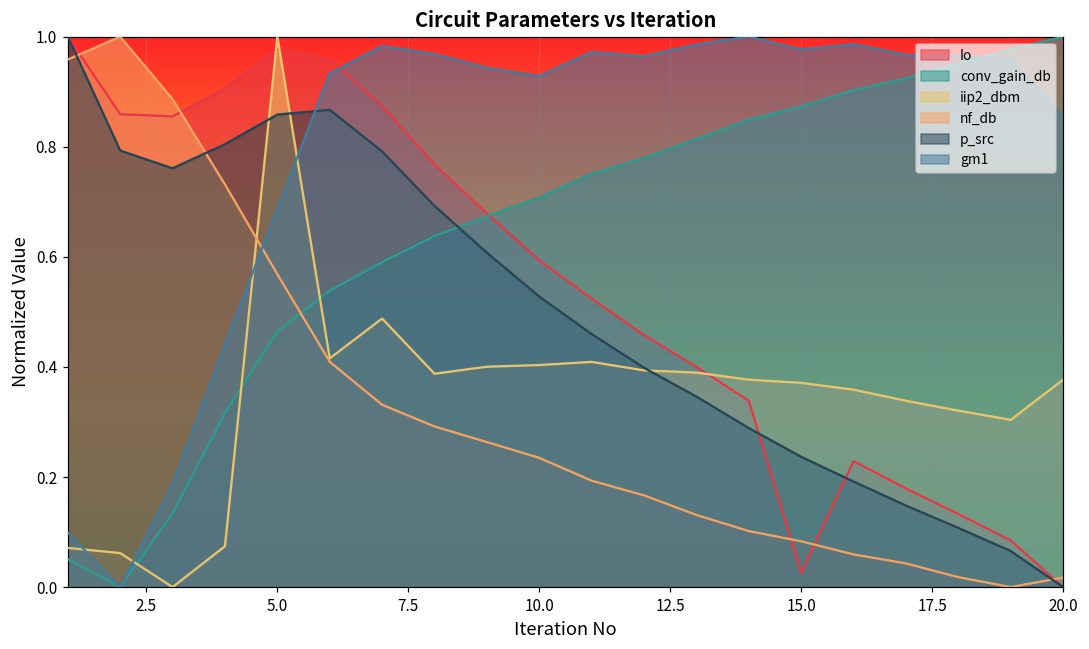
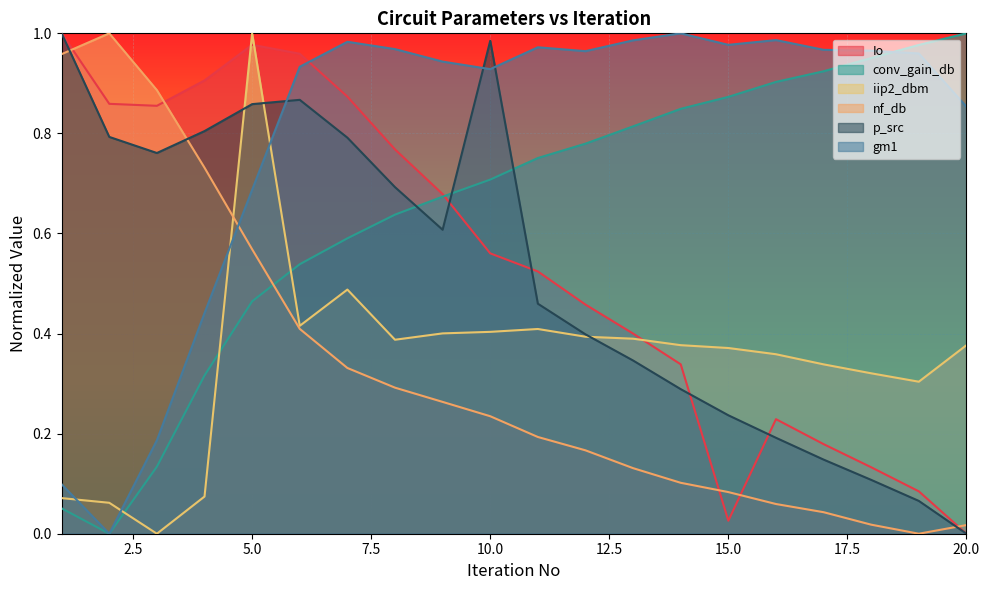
  {
    "Io": {
      "5.0": 0.98,
-     "10.0": 0.59,
+     "10.0": 0.56,
      "15.0": 0.03
    },
    "p_src": {
      "5.0": 0.86,
-     "10.0": 0.53,
+     "10.0": 0.99,
      "15.0": 0.24
    }
  }
